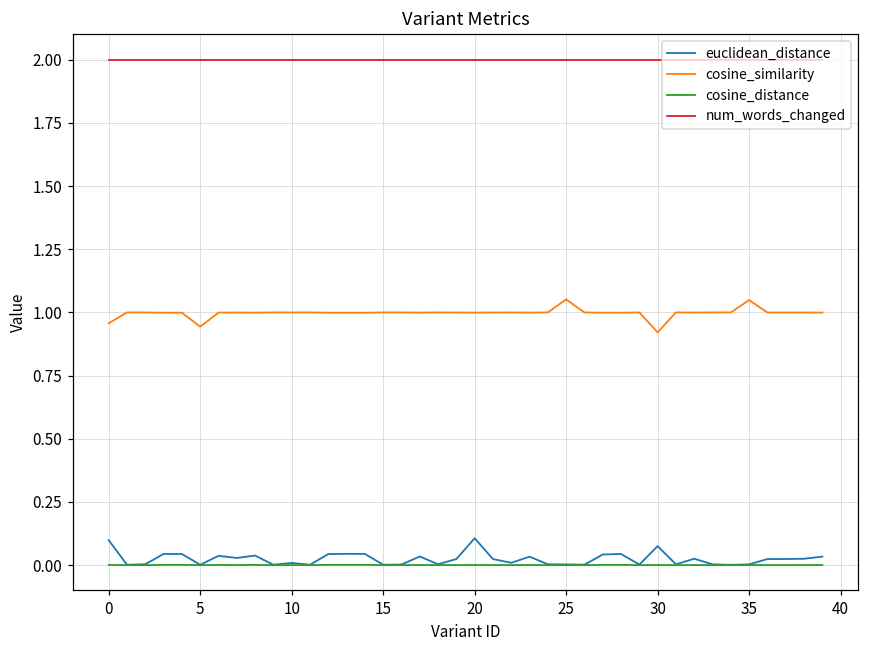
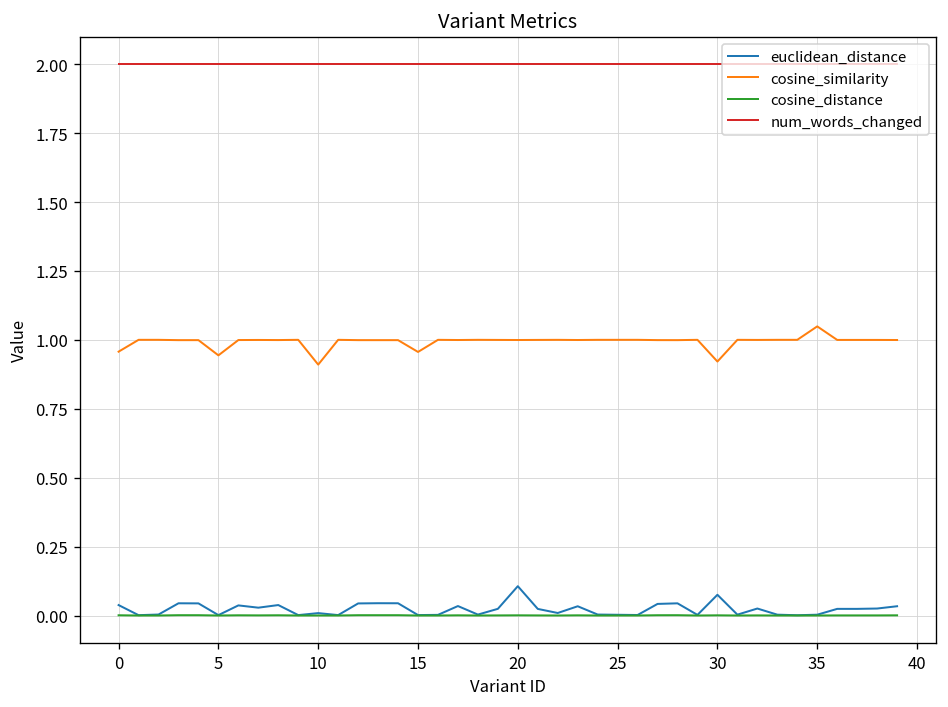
  {
    "euclidean_distance": {
-     "0": 0.10,
+     "0": 0.04,
      "20": 0.11,
      "30": 0.08
    },
    "cosine_similarity": {
      "0": 0.96,
      "5": 0.94,
-     "10": 1.00,
-     "15": 1.00,
+     "10": 0.91,
+     "15": 0.96,
      "20": 1.00,
-     "25": 1.05,
+     "25": 1.00,
      "30": 0.92,
      "35": 1.05
    },
    "cosine_distance": {
      "0": 0.00,
      "20": 0.00,
      "30": 0.00
    },
    "num_words_changed": {
      "0": 2.00,
      "5": 2.00,
      "10": 2.00,
      "15": 2.00,
      "20": 2.00,
      "25": 2.00,
      "30": 2.00
    }
  }
